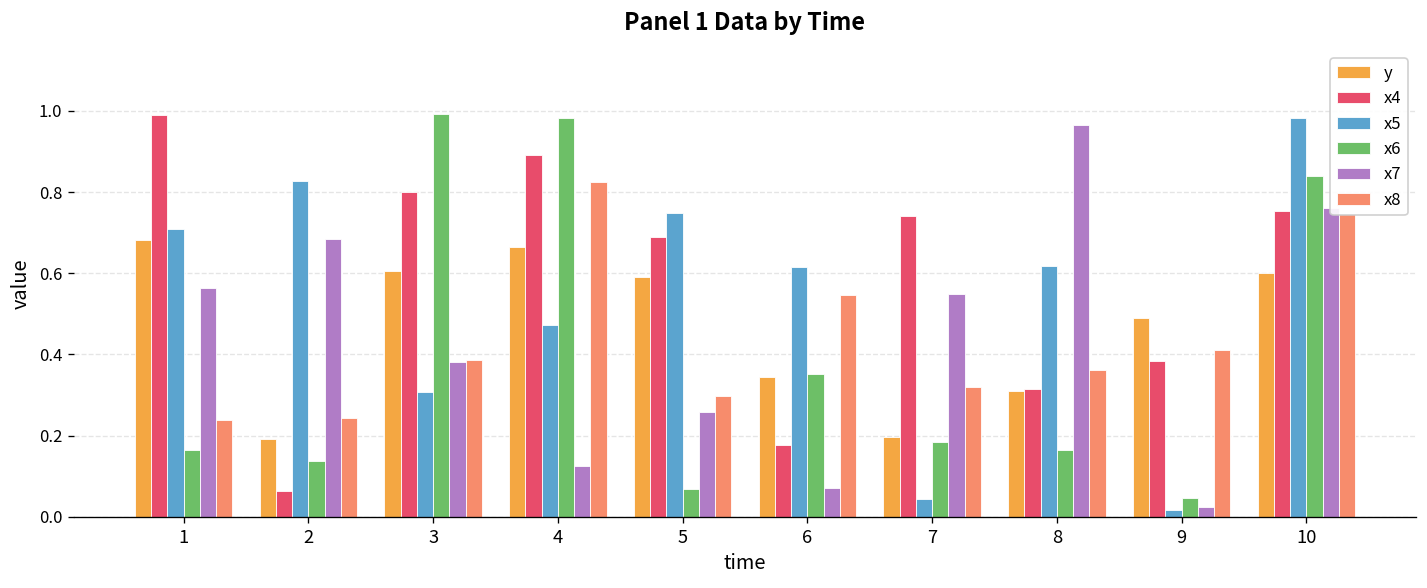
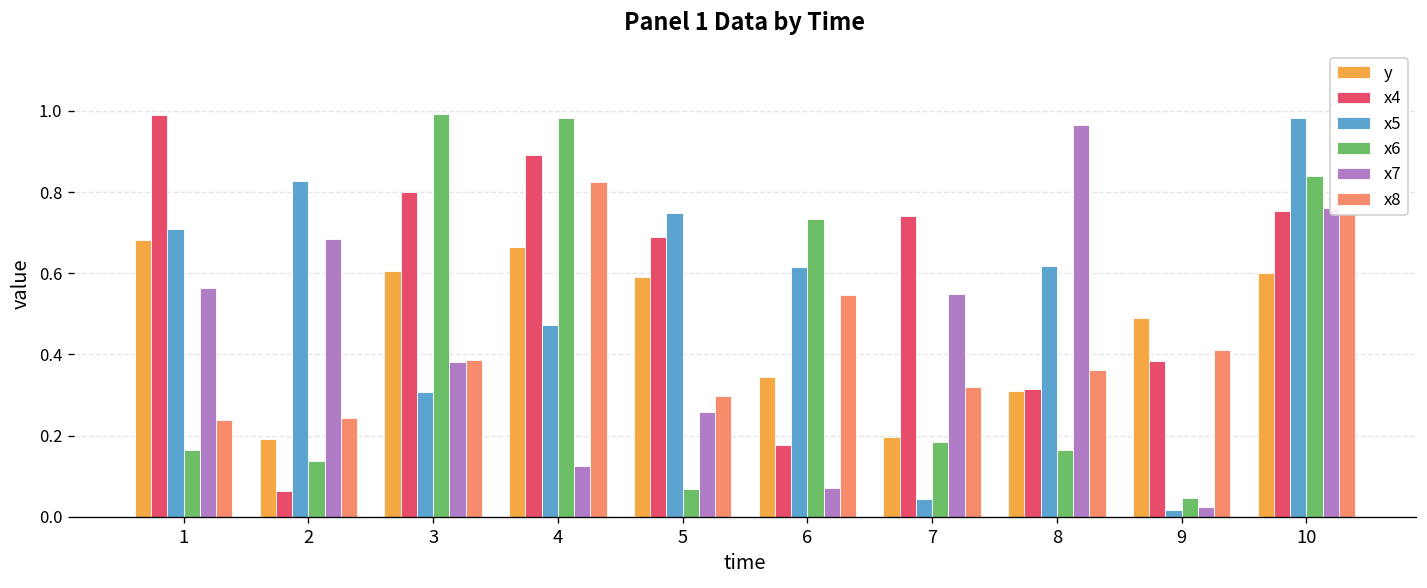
  {
    "x4": {
      "1": 0.99,
      "2": 0.06,
      "3": 0.80,
      "4": 0.89,
      "5": 0.69,
      "6": 0.18,
      "7": 0.74,
      "8": 0.31,
      "9": 0.38,
      "10": 0.75
    },
    "x5": {
      "1": 0.71,
      "2": 0.83,
      "3": 0.31,
      "4": 0.47,
      "5": 0.75,
      "6": 0.62,
      "7": 0.04,
      "8": 0.62,
      "9": 0.02,
      "10": 0.98
    },
    "x6": {
      "1": 0.16,
      "2": 0.14,
      "3": 0.99,
      "4": 0.98,
      "5": 0.07,
-     "6": 0.35,
+     "6": 0.73,
      "7": 0.18,
      "8": 0.16,
      "9": 0.05,
      "10": 0.84
    },
    "x7": {
      "1": 0.56,
      "2": 0.68,
      "3": 0.38,
      "4": 0.13,
      "5": 0.26,
      "6": 0.07,
      "7": 0.55,
      "8": 0.97,
      "9": 0.02
    }
  }
